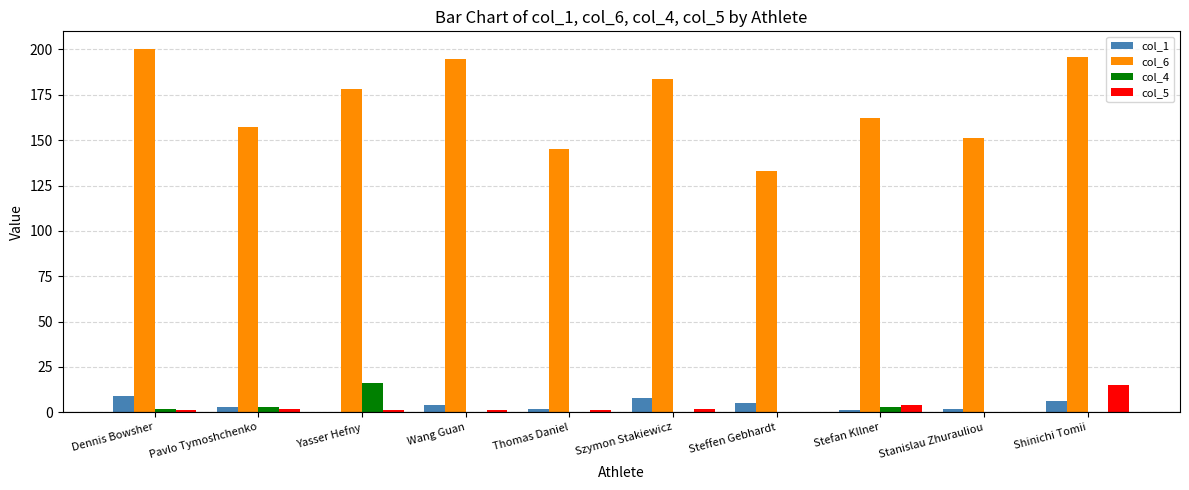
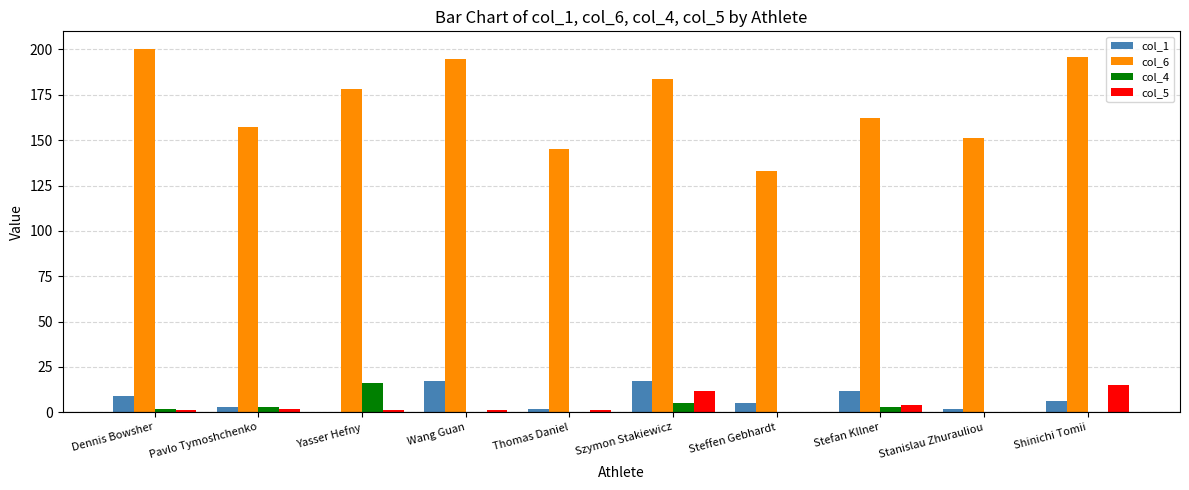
  {
    "col_1": {
      "Dennis Bowsher": 9,
      "Pavlo Tymoshchenko": 3,
      "Yasser Hefny": 0,
-     "Wang Guan": 4,
+     "Wang Guan": 17,
      "Thomas Daniel": 2,
-     "Szymon Stakiewicz": 8,
+     "Szymon Stakiewicz": 17,
      "Steffen Gebhardt": 5,
-     "Stefan Kllner": 1,
+     "Stefan Kllner": 12,
      "Stanislau Zhurauliou": 2,
      "Shinichi Tomii": 6
    },
    "col_6": {
      "Dennis Bowsher": 200,
      "Pavlo Tymoshchenko": 157,
      "Yasser Hefny": 178,
      "Wang Guan": 195,
      "Thomas Daniel": 145,
      "Szymon Stakiewicz": 184,
      "Steffen Gebhardt": 133,
      "Stefan Kllner": 162,
      "Stanislau Zhurauliou": 151,
      "Shinichi Tomii": 196
    },
    "col_4": {
      "Dennis Bowsher": 2,
      "Pavlo Tymoshchenko": 3,
      "Yasser Hefny": 16,
      "Wang Guan": 0,
      "Thomas Daniel": 0,
-     "Szymon Stakiewicz": 0,
+     "Szymon Stakiewicz": 5,
      "Steffen Gebhardt": 0,
      "Stefan Kllner": 3,
      "Stanislau Zhurauliou": 0,
      "Shinichi Tomii": 0
    },
    "col_5": {
      "Pavlo Tymoshchenko": 2,
-     "Szymon Stakiewicz": 2,
+     "Szymon Stakiewicz": 12,
      "Steffen Gebhardt": 0,
      "Stefan Kllner": 4,
      "Stanislau Zhurauliou": 0,
      "Shinichi Tomii": 15
    }
  }
